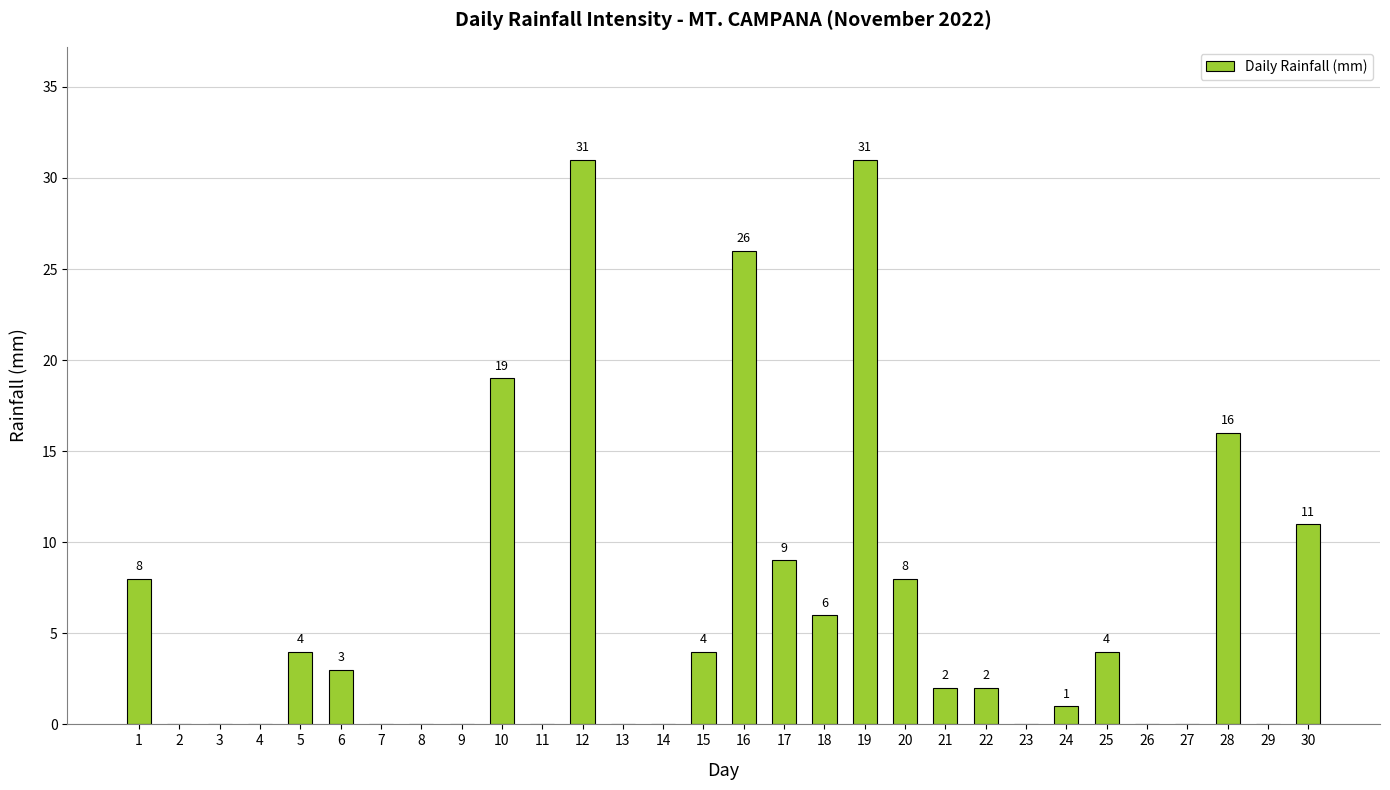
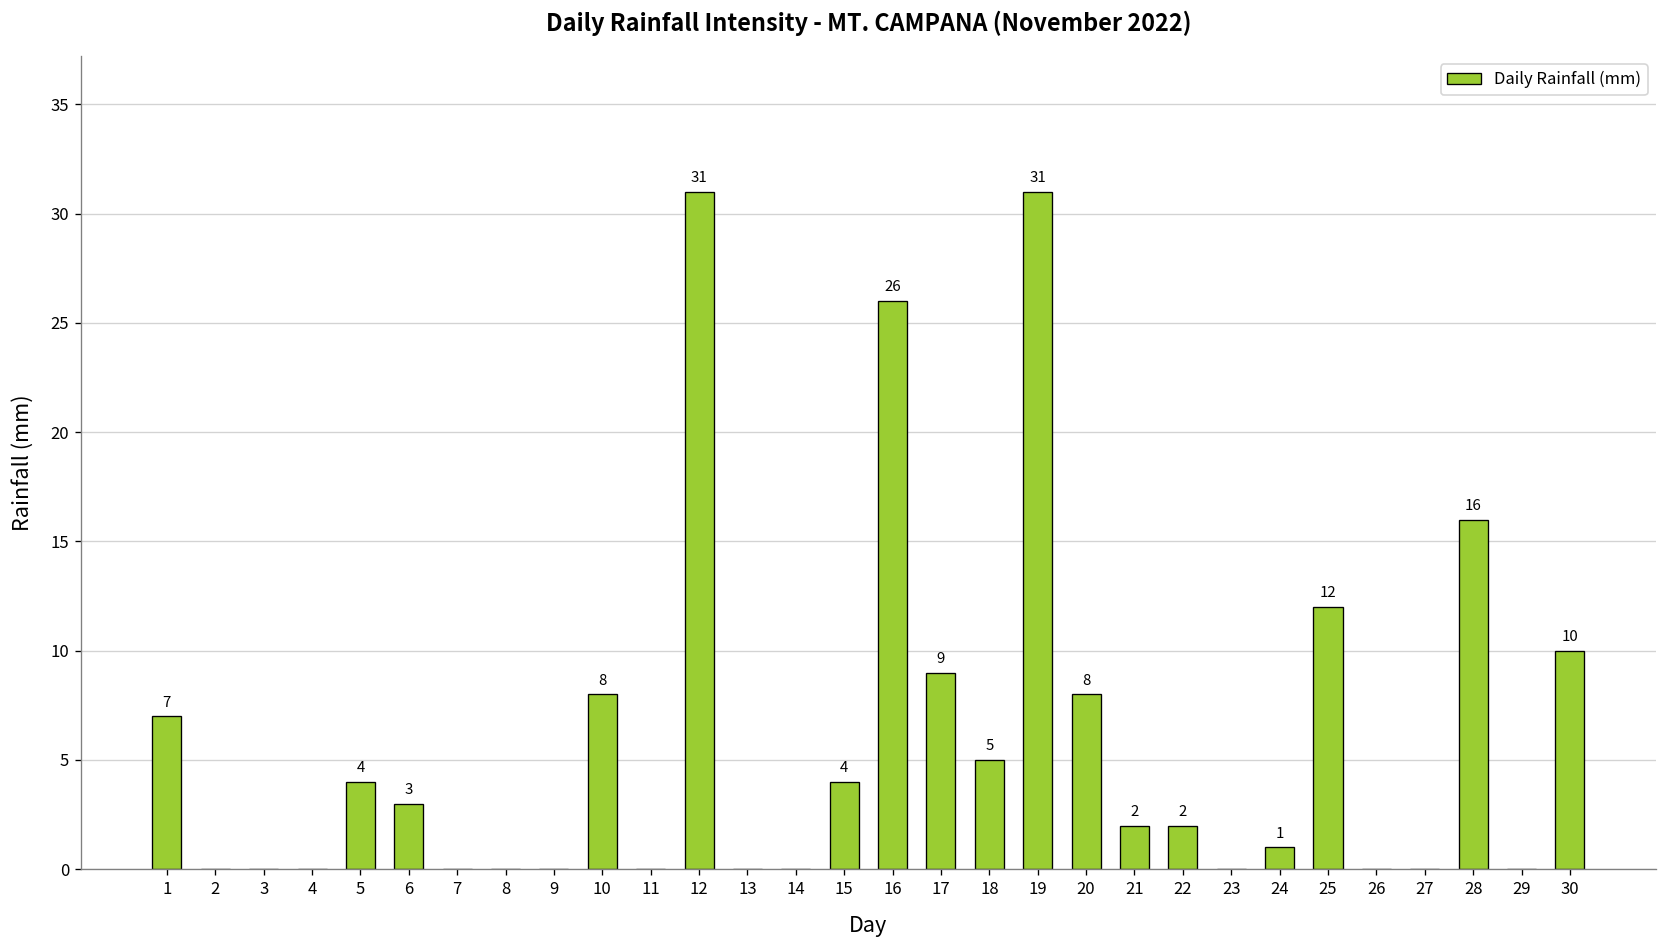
  {
-   "1": 8,
+   "1": 7,
    "5": 4,
    "6": 3,
-   "10": 19,
+   "10": 8,
    "12": 31,
    "15": 4,
    "16": 26,
    "17": 9,
-   "18": 6,
+   "18": 5,
    "19": 31,
    "20": 8,
    "21": 2,
    "22": 2,
    "24": 1,
-   "25": 4,
+   "25": 12,
    "28": 16,
-   "30": 11
+   "30": 10
  }
